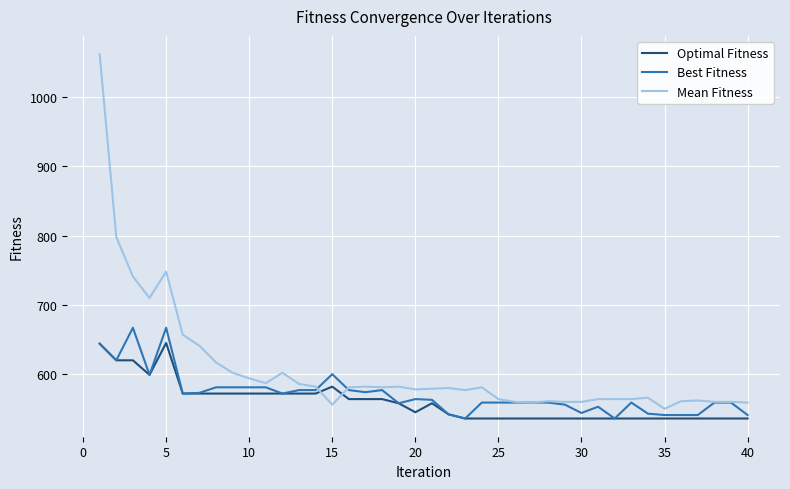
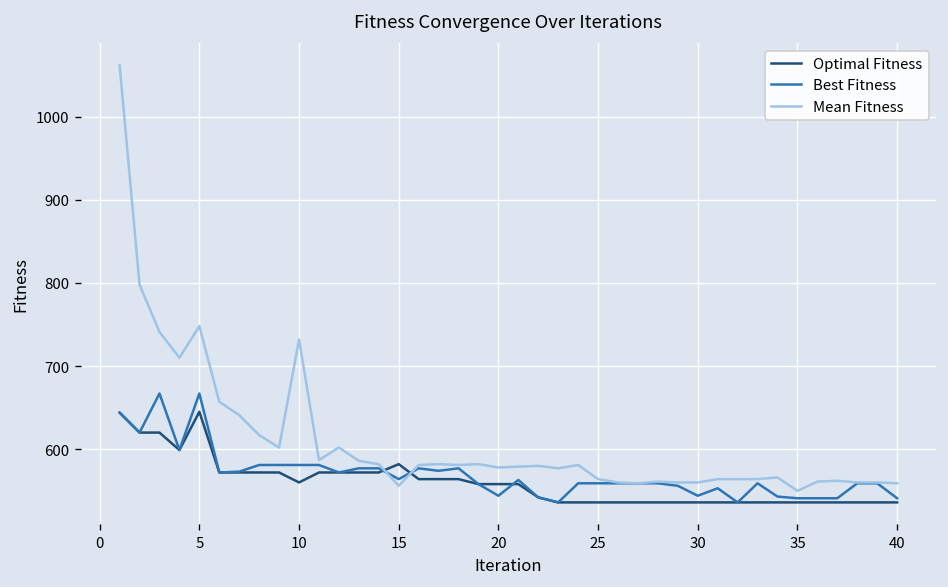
  {
    "Optimal Fitness": {
      "5": 650,
-     "10": 570,
+     "10": 560,
      "15": 580,
-     "20": 550,
+     "20": 560,
      "25": 540,
      "30": 540,
      "35": 540,
      "40": 540
    },
    "Best Fitness": {
      "5": 670,
      "10": 580,
-     "15": 600,
-     "20": 560,
+     "15": 560,
+     "20": 540,
      "25": 560,
      "30": 540,
      "35": 540,
      "40": 540
    },
    "Mean Fitness": {
      "5": 750,
-     "10": 590,
+     "10": 730,
      "15": 560,
      "20": 580,
      "25": 560,
      "30": 560,
      "35": 550,
      "40": 560
    }
  }
